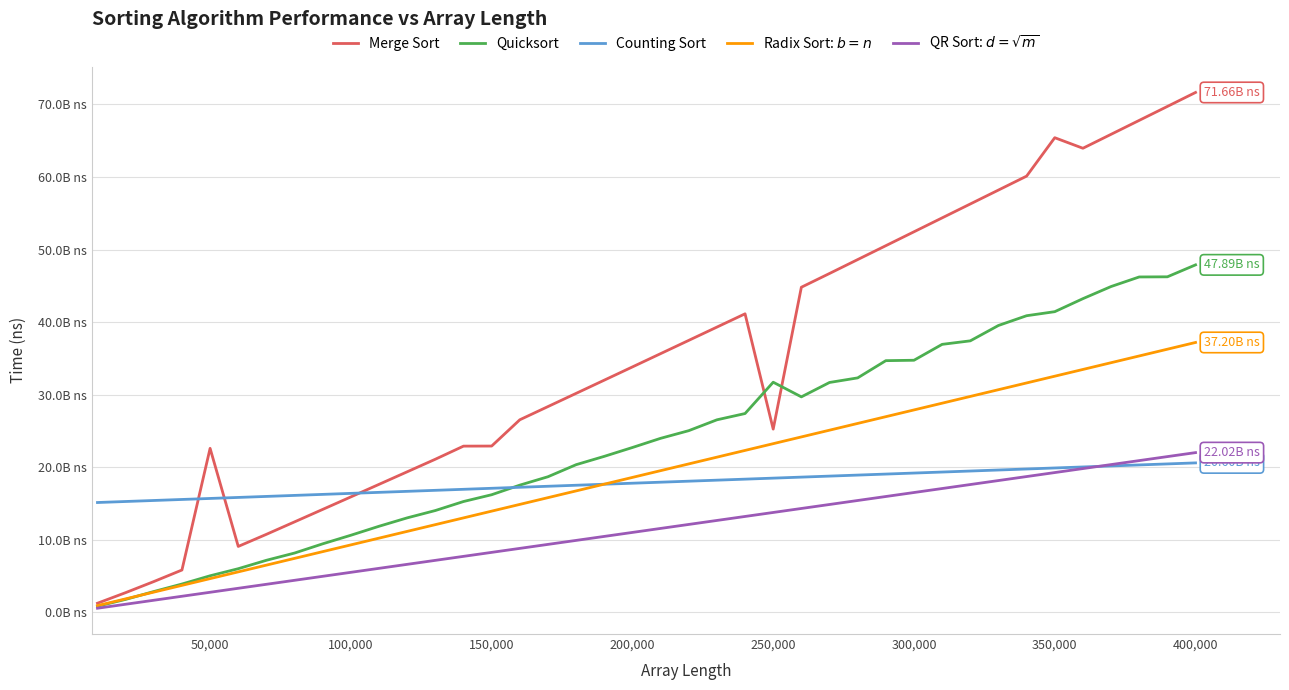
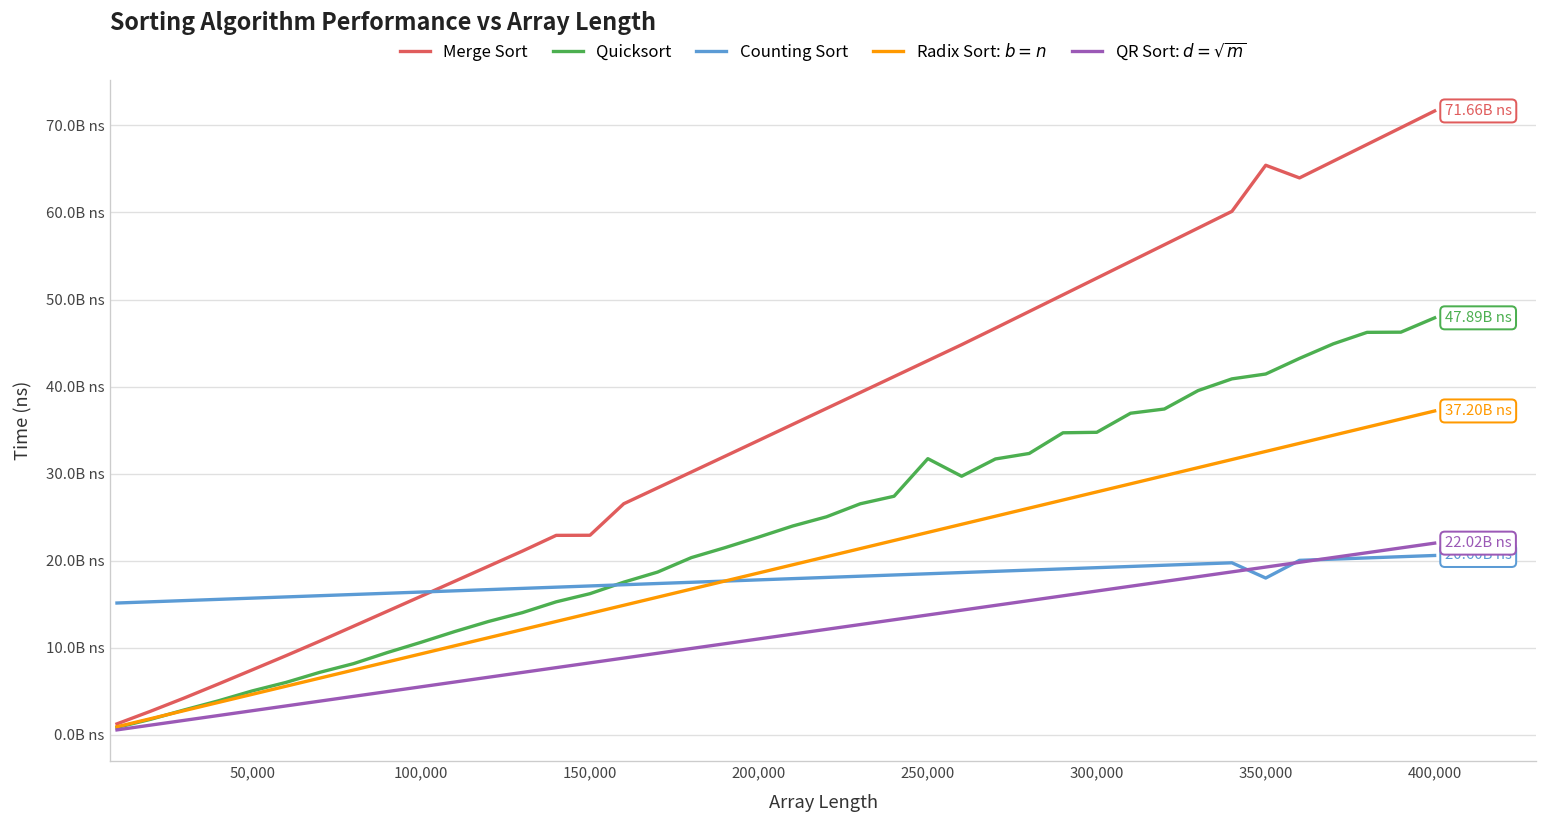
  {
    "Merge Sort": {
-     "50,000": "23B ns",
+     "50,000": "7B ns",
      "100,000": "16B ns",
      "150,000": "23B ns",
      "200,000": "34B ns",
-     "250,000": "25B ns",
+     "250,000": "43B ns",
      "300,000": "52B ns",
      "350,000": "65B ns"
    },
    "Quicksort": {
      "50,000": "5B ns",
      "100,000": "11B ns",
      "150,000": "16B ns",
      "200,000": "23B ns",
      "250,000": "32B ns",
      "300,000": "35B ns",
      "350,000": "41B ns"
    },
    "Counting Sort": {
      "50,000": "16B ns",
      "100,000": "16B ns",
      "150,000": "17B ns",
      "200,000": "18B ns",
      "250,000": "19B ns",
      "300,000": "19B ns",
-     "350,000": "20B ns"
+     "350,000": "18B ns"
    }
  }
